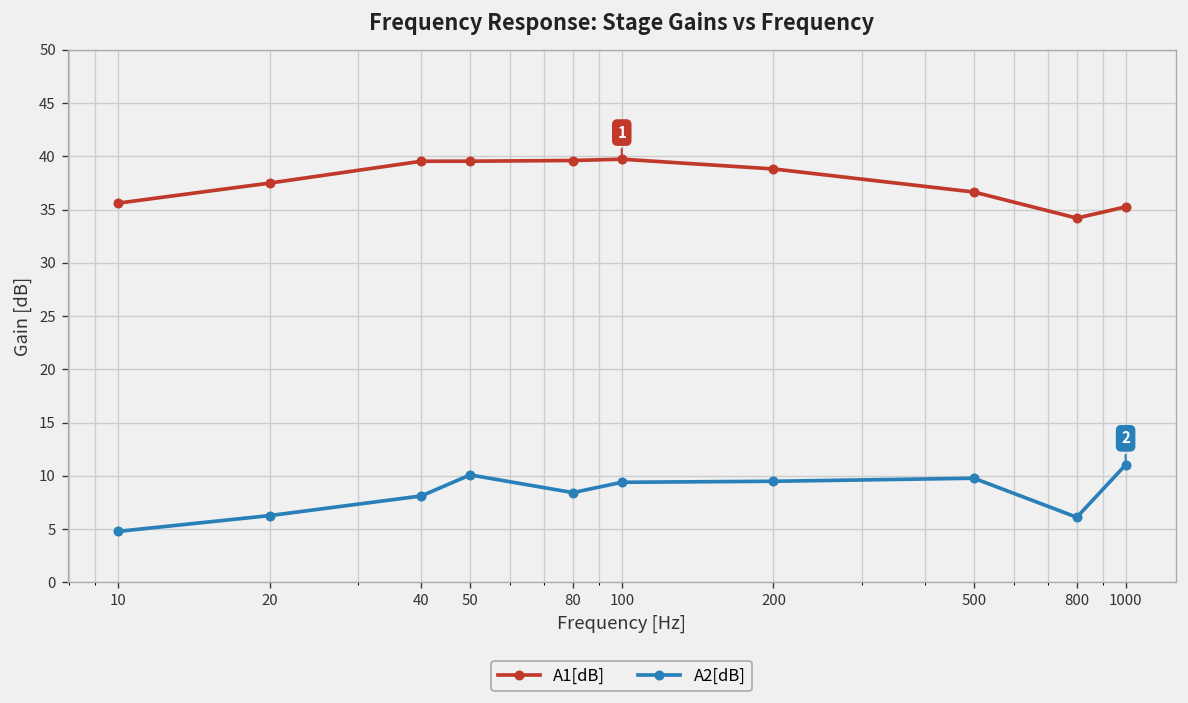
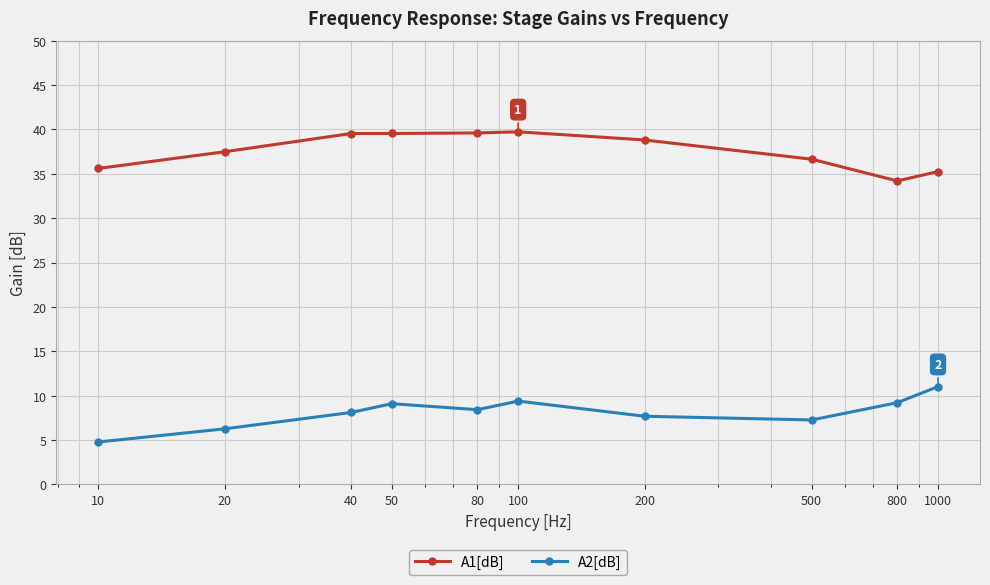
  {
    "A1[dB]": {
      "10": 36,
      "20": 37,
      "40": 40,
      "50": 40,
      "80": 40,
      "200": 39,
      "500": 37,
      "800": 34,
      "1000": 35
    },
    "A2[dB]": {
      "10": 5,
      "20": 6,
      "40": 8,
-     "50": 10,
+     "50": 9,
      "80": 8,
      "100": 9,
-     "200": 9,
-     "500": 10,
-     "800": 6
+     "200": 8,
+     "500": 7,
+     "800": 9
    }
  }
